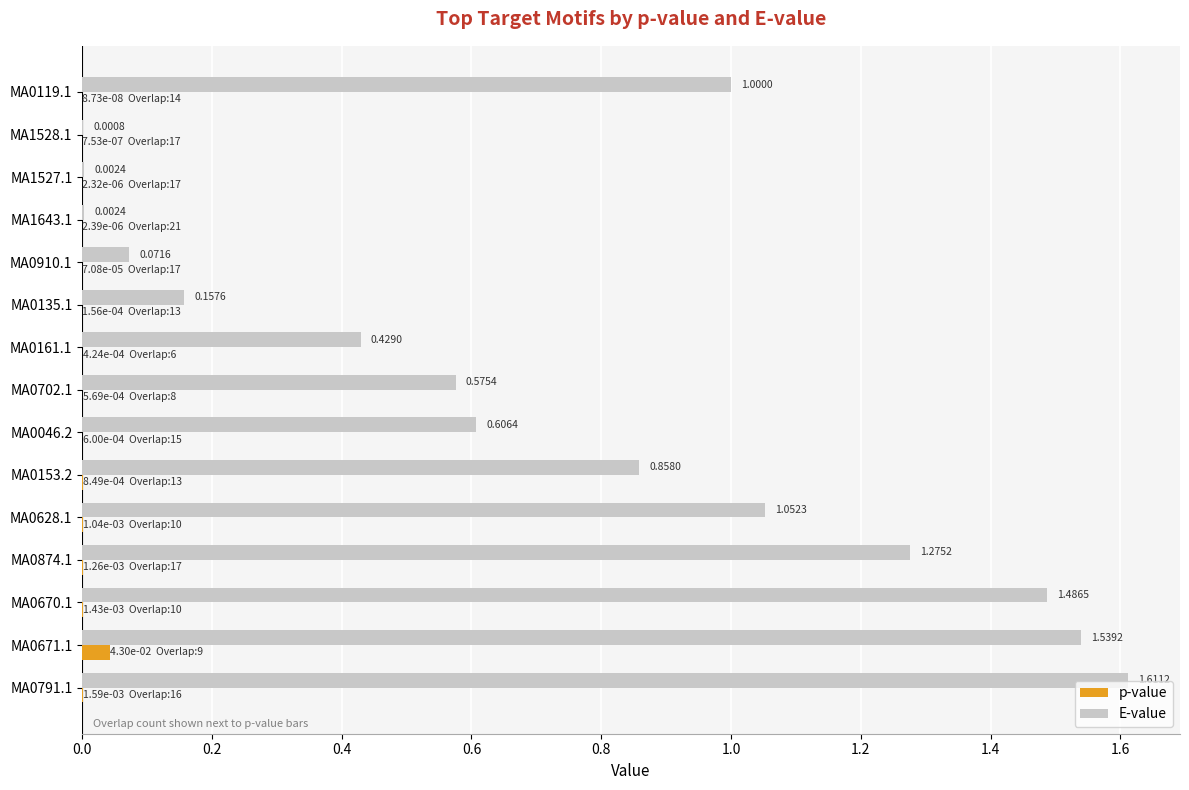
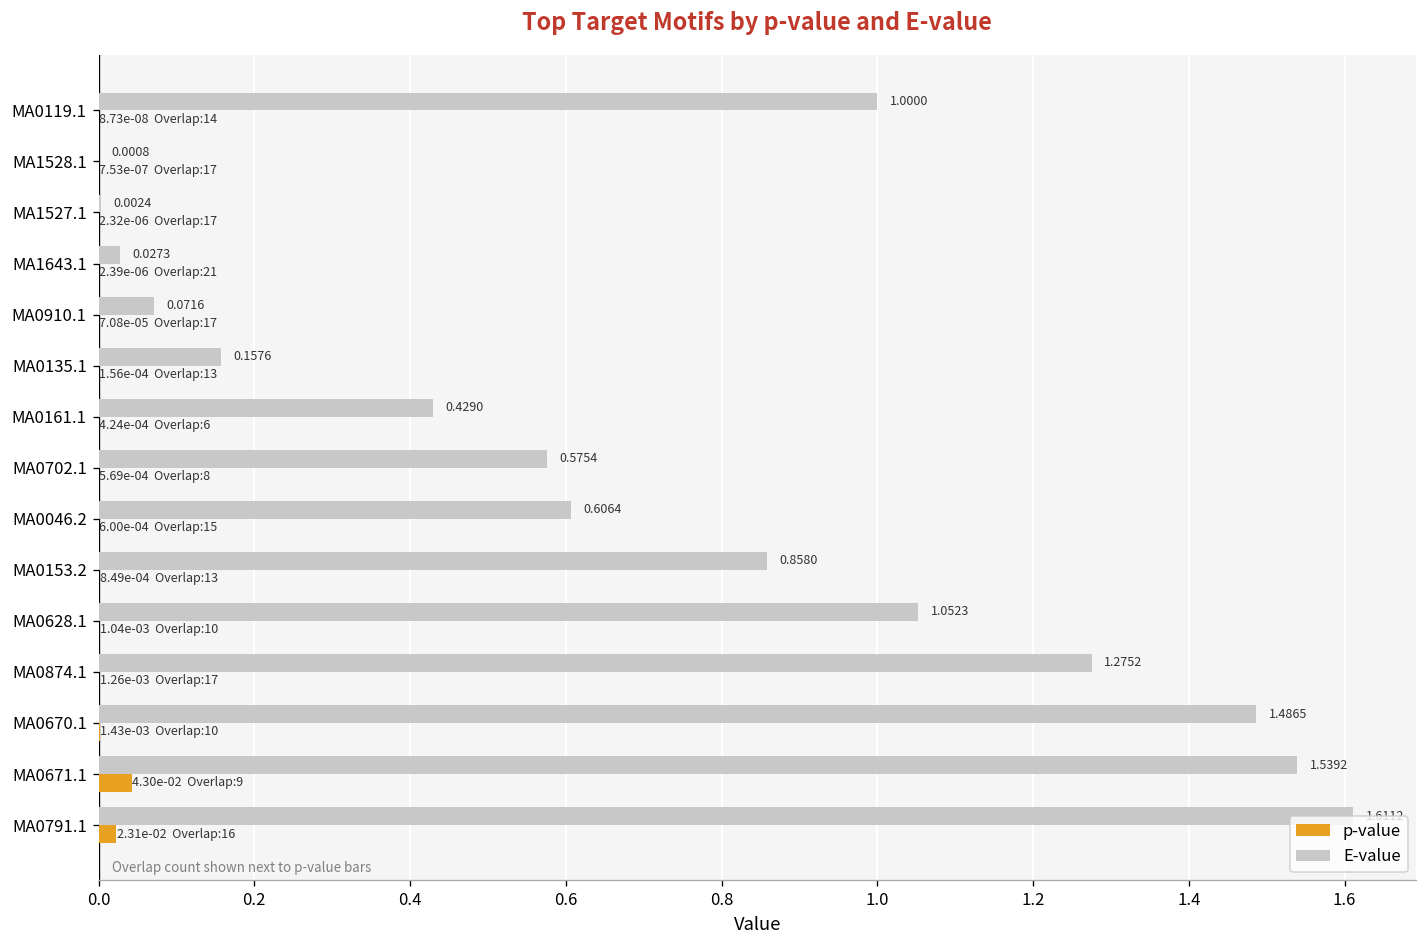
  {
    "p-value": {
      "MA0119.1": "8.73e-08",
      "MA1528.1": "7.53e-07",
      "MA1527.1": "2.32e-06",
      "MA1643.1": "2.39e-06",
      "MA0910.1": "7.08e-05",
      "MA0135.1": "1.56e-04",
      "MA0161.1": "4.24e-04",
      "MA0702.1": "5.69e-04",
      "MA0046.2": "6.00e-04",
      "MA0153.2": "8.49e-04",
      "MA0628.1": "1.04e-03",
      "MA0874.1": "1.26e-03",
      "MA0670.1": "1.43e-03",
      "MA0671.1": "4.30e-02",
-     "MA0791.1": "1.59e-03"
+     "MA0791.1": "2.31e-02"
    },
    "E-value": {
      "MA0119.1": "1.0000",
      "MA1528.1": "0.0008",
      "MA1527.1": "0.0024",
-     "MA1643.1": "0.0024",
+     "MA1643.1": "0.0273",
      "MA0910.1": "0.0716",
      "MA0135.1": "0.1576",
      "MA0161.1": "0.4290",
      "MA0702.1": "0.5754",
      "MA0046.2": "0.6064",
      "MA0153.2": "0.8580",
      "MA0628.1": "1.0523",
      "MA0874.1": "1.2752",
      "MA0670.1": "1.4865",
      "MA0671.1": "1.5392"
    }
  }
